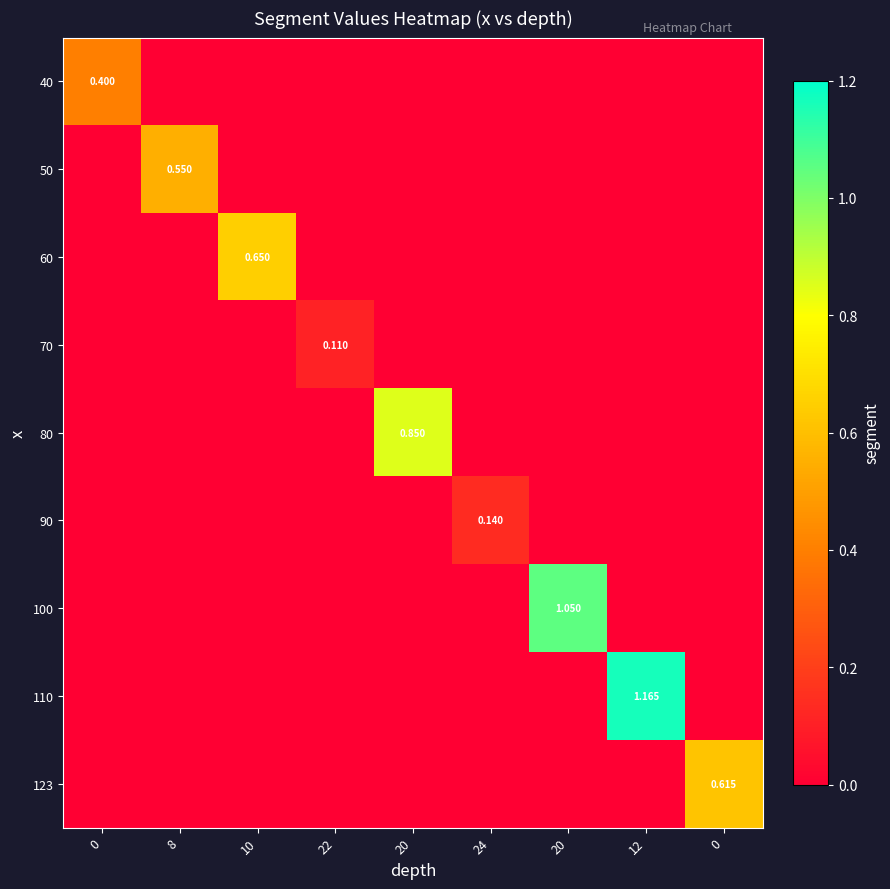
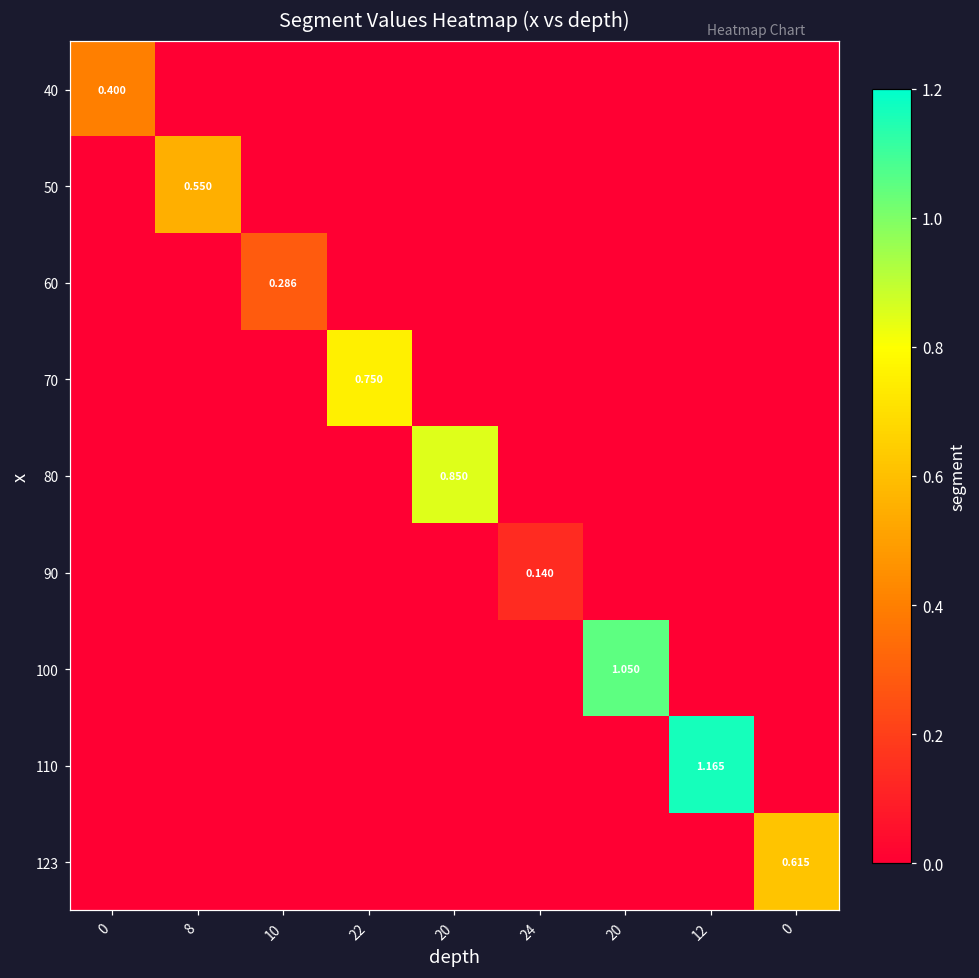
  {
    "50": {
      "8": 0.550
    },
    "60": {
-     "10": 0.650
+     "10": 0.286
    },
    "70": {
-     "22": 0.110
+     "22": 0.750
    },
    "90": {
      "24": 0.140
    },
    "110": {
      "12": 1.165
    }
  }
